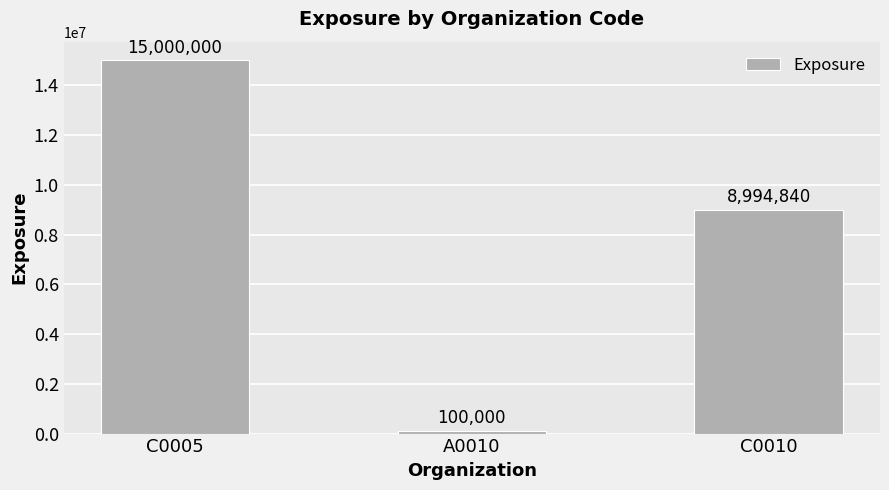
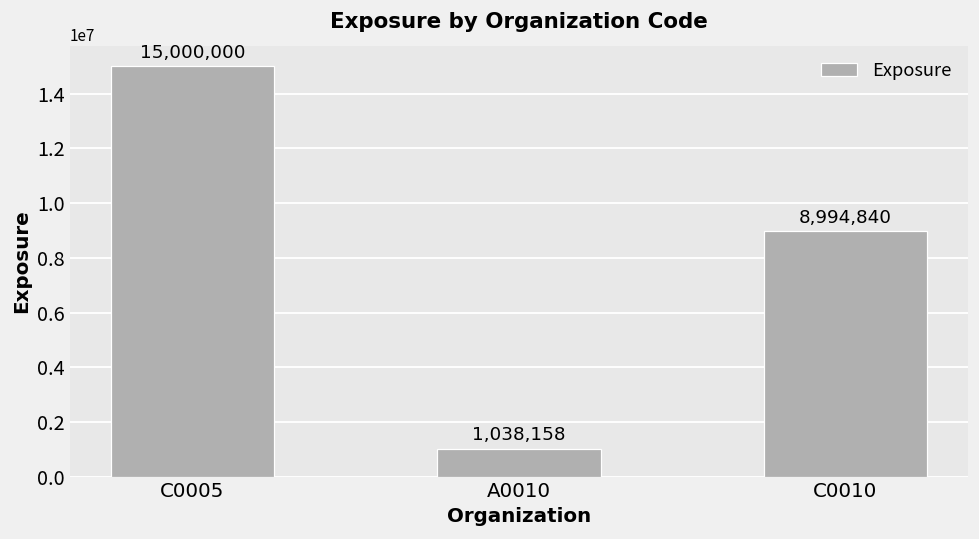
  {
    "C0005": "15,000,000",
-   "A0010": "100,000",
+   "A0010": "1,038,158",
    "C0010": "8,994,840"
  }
